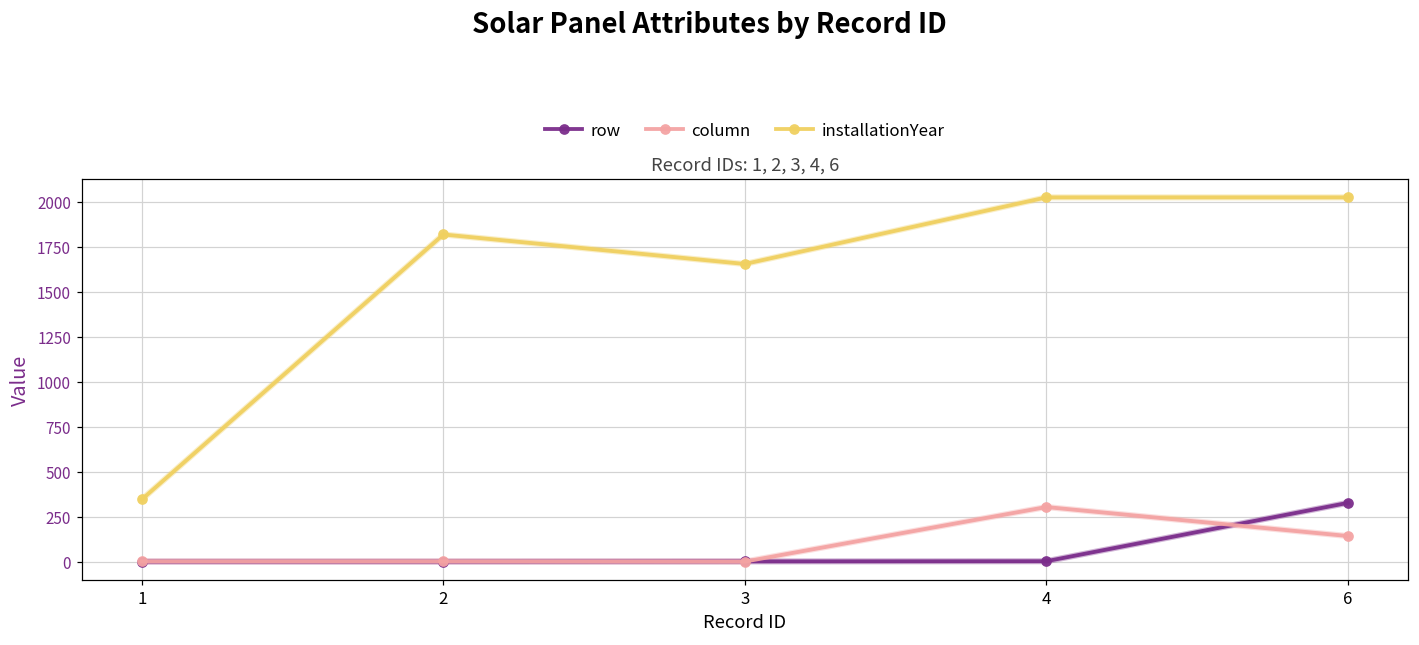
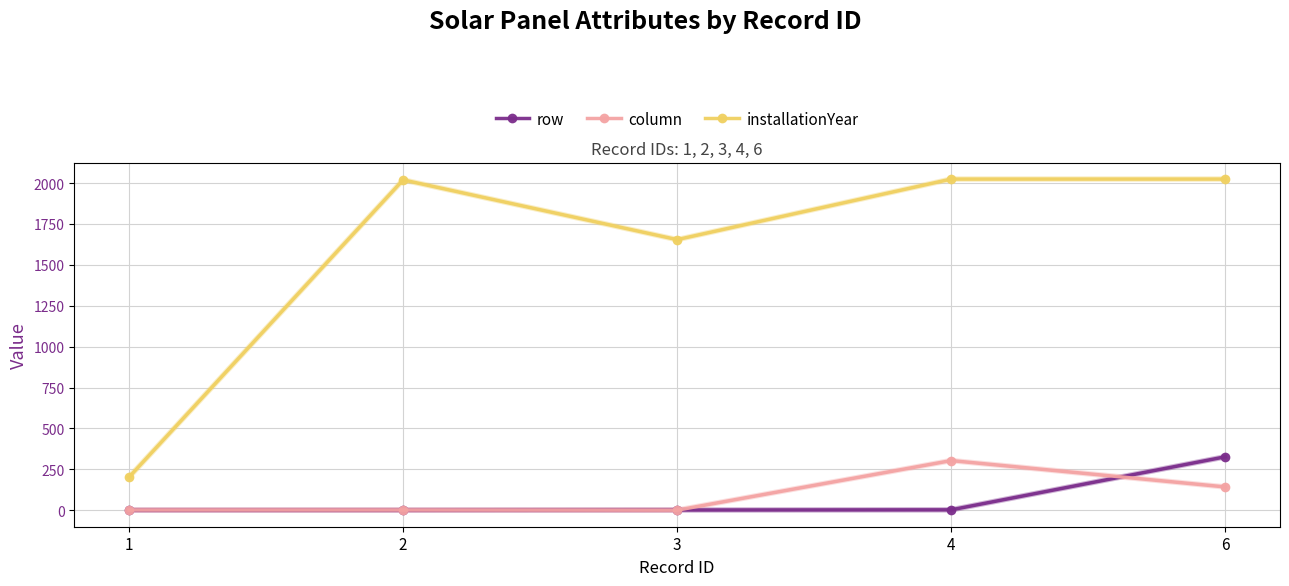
  {
    "row": {
      "4": 0,
      "6": 330
    },
    "column": {
      "4": 300,
      "6": 140
    },
    "installationYear": {
-     "1": 350,
-     "2": 1820,
+     "1": 200,
+     "2": 2020,
      "3": 1650,
      "4": 2020,
      "6": 2020
    }
  }
